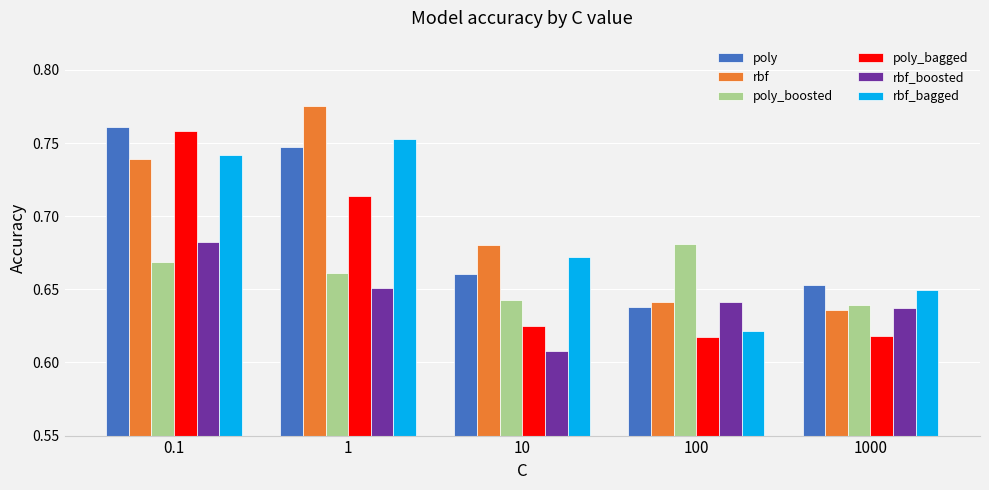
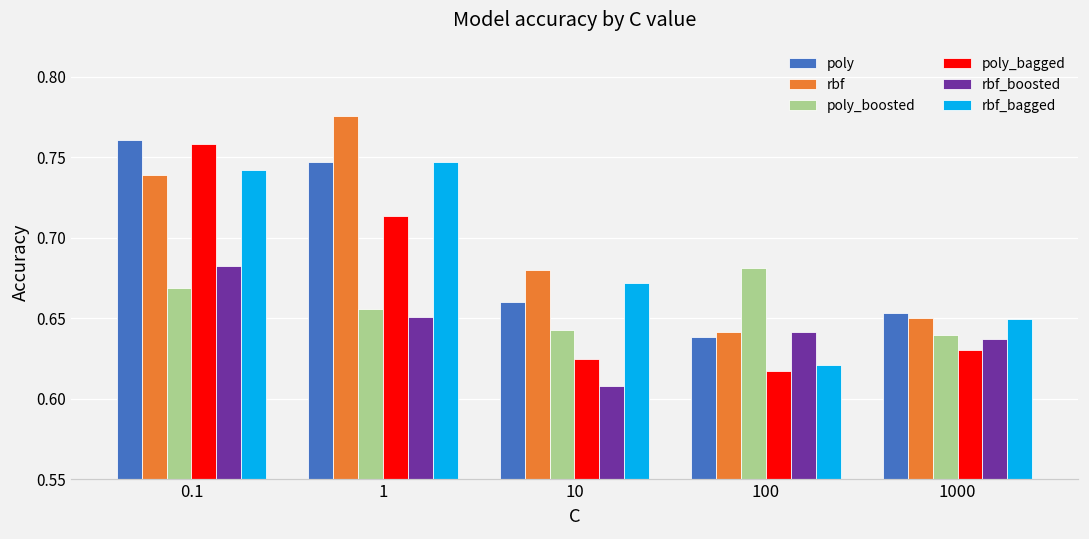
  {
    "poly": {
      "0.1": 0.761,
      "1": 0.747,
      "10": 0.660,
      "100": 0.638,
      "1000": 0.653
    },
    "rbf": {
      "0.1": 0.739,
      "1": 0.775,
      "10": 0.680,
      "100": 0.641,
-     "1000": 0.636
+     "1000": 0.650
    },
    "poly_boosted": {
      "0.1": 0.669,
-     "1": 0.661,
+     "1": 0.656,
      "10": 0.643,
      "100": 0.681,
      "1000": 0.639
    },
    "poly_bagged": {
      "0.1": 0.759,
      "1": 0.714,
      "10": 0.625,
      "100": 0.617,
-     "1000": 0.618
+     "1000": 0.630
    },
    "rbf_boosted": {
      "0.1": 0.682,
      "1": 0.651,
      "10": 0.608,
      "100": 0.642,
      "1000": 0.637
    },
    "rbf_bagged": {
      "0.1": 0.742,
-     "1": 0.752,
+     "1": 0.747,
      "10": 0.672,
      "100": 0.621,
      "1000": 0.650
    }
  }
